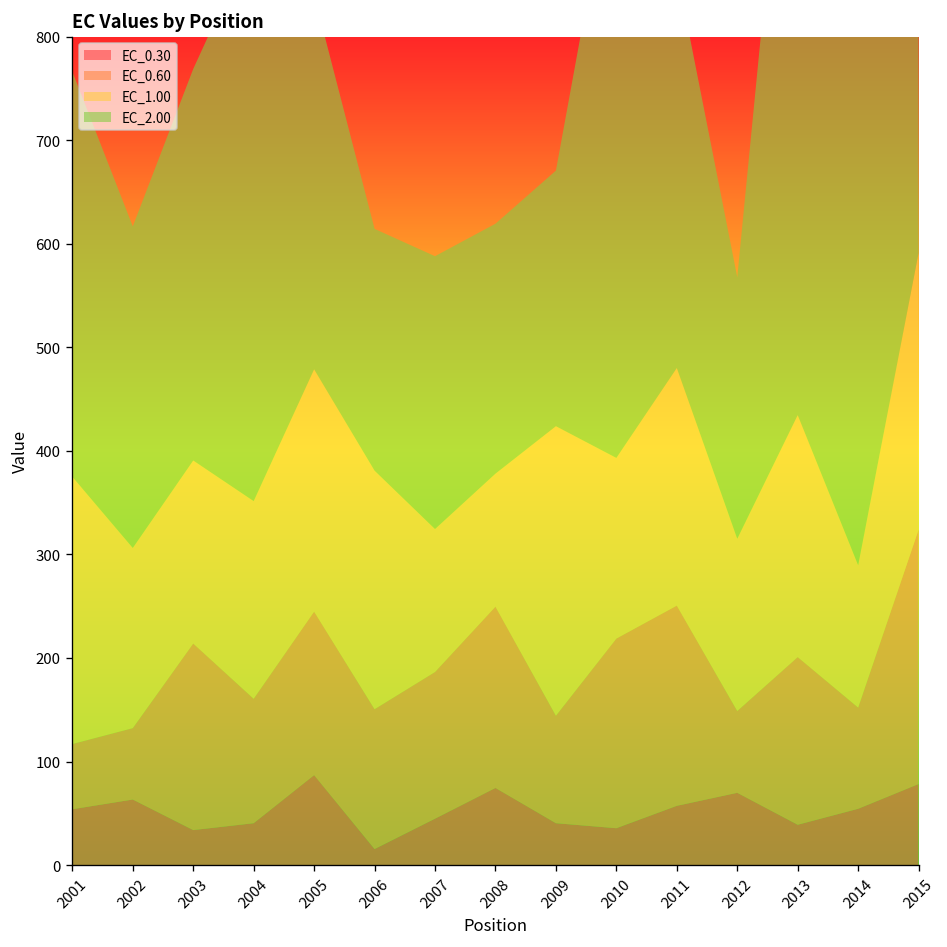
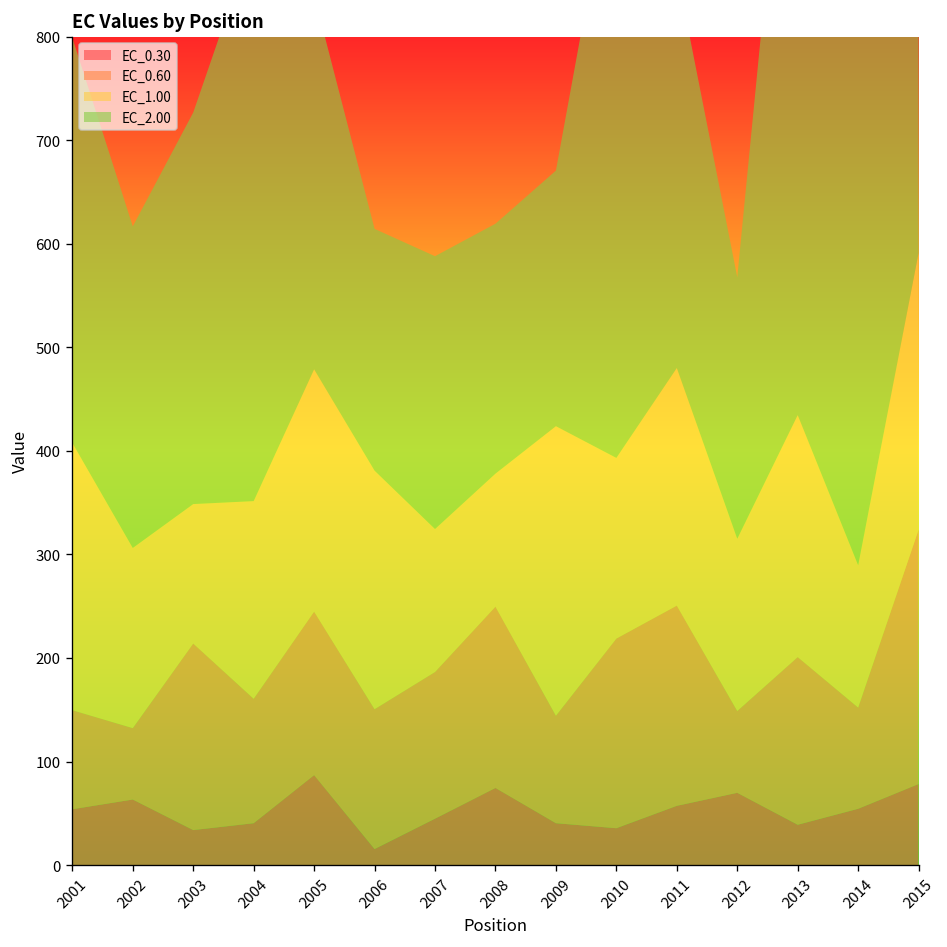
  {
    "EC_0.30": {
      "2001": 50,
      "2002": 60,
      "2003": 30,
      "2004": 40,
      "2005": 90,
      "2006": 20,
      "2007": 40,
      "2008": 70,
      "2009": 40,
      "2010": 40,
      "2011": 60,
      "2012": 70,
      "2013": 40,
      "2014": 50,
      "2015": 80
    },
    "EC_0.60": {
-     "2001": 60,
+     "2001": 100,
      "2002": 70,
      "2003": 180,
      "2004": 120,
      "2005": 160,
      "2006": 140,
      "2007": 140,
      "2008": 180,
      "2009": 100,
      "2010": 180,
      "2011": 190,
      "2012": 80,
      "2013": 160,
      "2014": 100,
      "2015": 250
    },
    "EC_1.00": {
      "2001": 260,
      "2002": 170,
-     "2003": 180,
+     "2003": 130,
      "2004": 190,
      "2005": 230,
      "2006": 230,
      "2007": 140,
      "2008": 130,
      "2009": 280,
      "2010": 170,
      "2011": 230,
      "2012": 170,
      "2013": 230,
      "2014": 140,
      "2015": 270
    },
    "EC_2.00": {
      "2001": 390,
      "2002": 310,
      "2003": 380,
      "2006": 230,
      "2007": 260,
      "2008": 240,
      "2009": 250,
      "2012": 250
    }
  }
